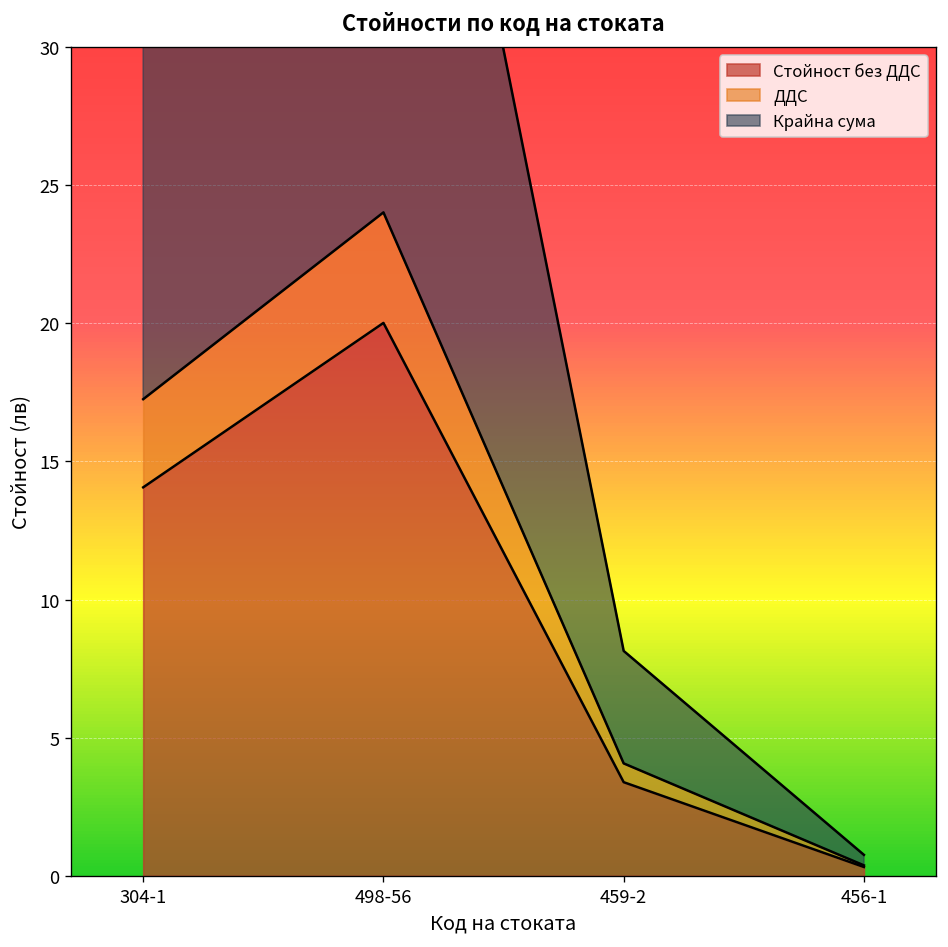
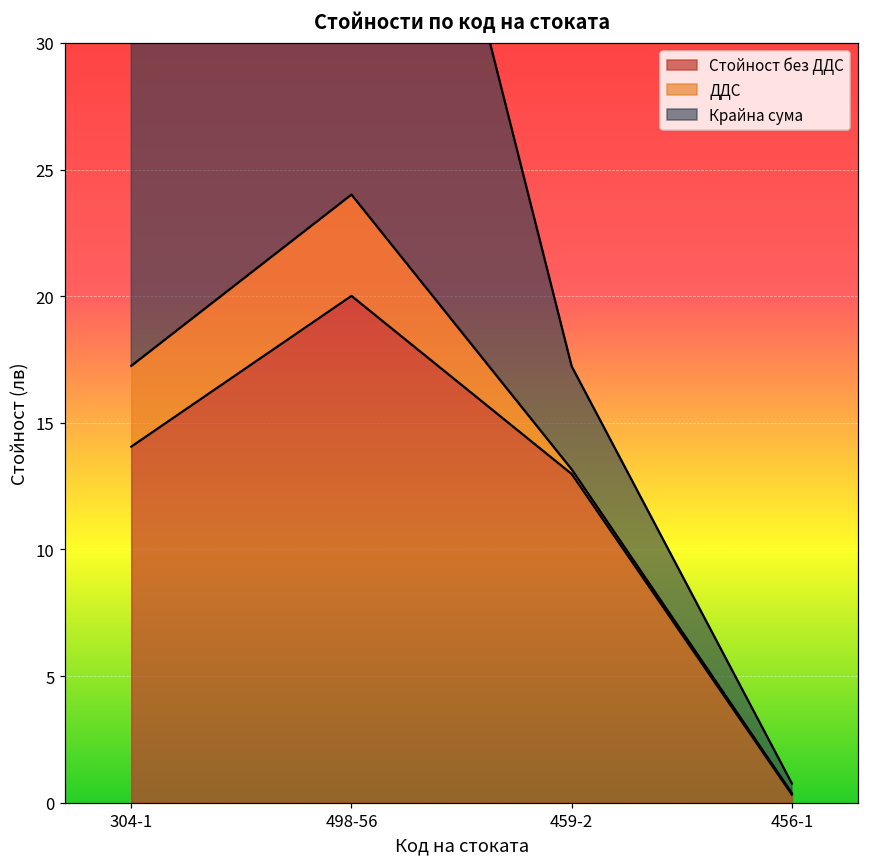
  {
    "Стойност без ДДС": {
      "304-1": 14.1,
      "498-56": 20.0,
-     "459-2": 3.4
+     "459-2": 13.0
    },
    "ДДС": {
      "304-1": 3.2,
      "498-56": 4.0,
-     "459-2": 0.7
+     "459-2": 0.2
    },
    "Крайна сума": {
      "459-2": 4.1,
      "456-1": 0.4
    }
  }
